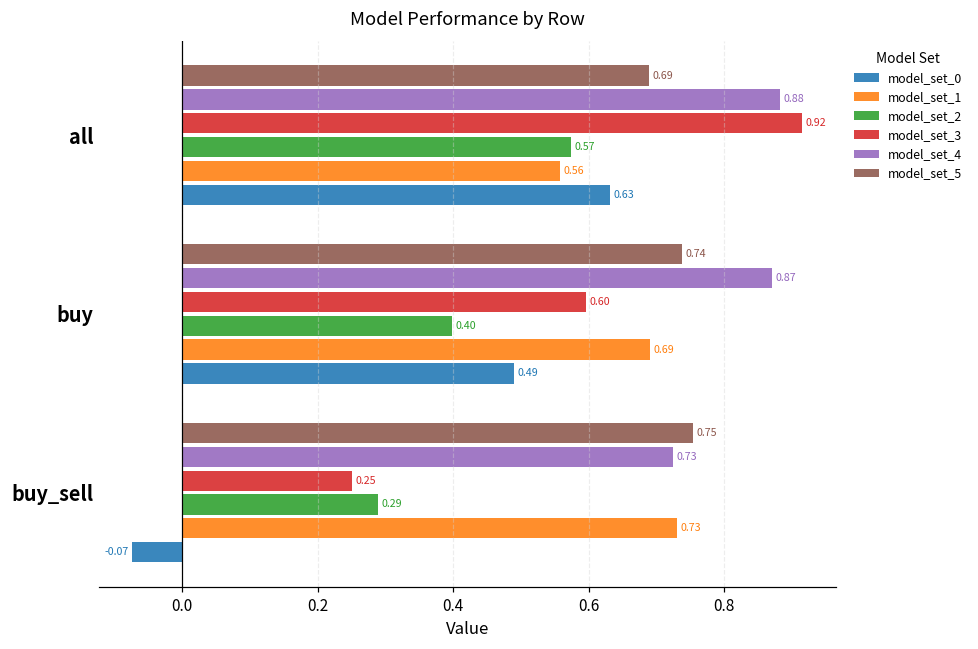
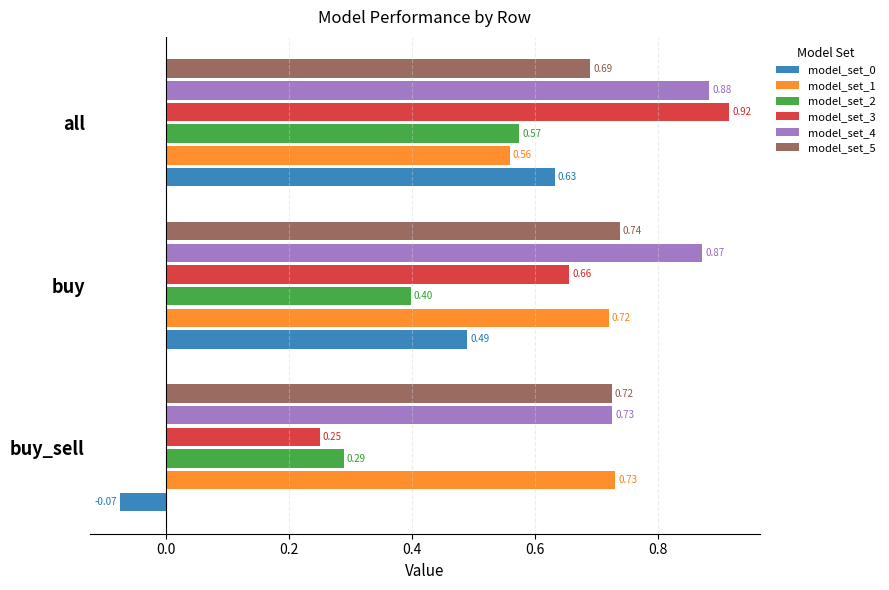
  {
    "model_set_0": {
      "all": 0.63,
      "buy": 0.49,
      "buy_sell": -0.07
    },
    "model_set_1": {
      "all": 0.56,
-     "buy": 0.69,
+     "buy": 0.72,
      "buy_sell": 0.73
    },
    "model_set_2": {
      "all": 0.57,
      "buy": 0.40,
      "buy_sell": 0.29
    },
    "model_set_3": {
      "all": 0.92,
-     "buy": 0.60,
+     "buy": 0.66,
      "buy_sell": 0.25
    },
    "model_set_4": {
      "all": 0.88,
      "buy": 0.87,
      "buy_sell": 0.73
    },
    "model_set_5": {
      "all": 0.69,
      "buy": 0.74,
-     "buy_sell": 0.75
+     "buy_sell": 0.72
    }
  }
